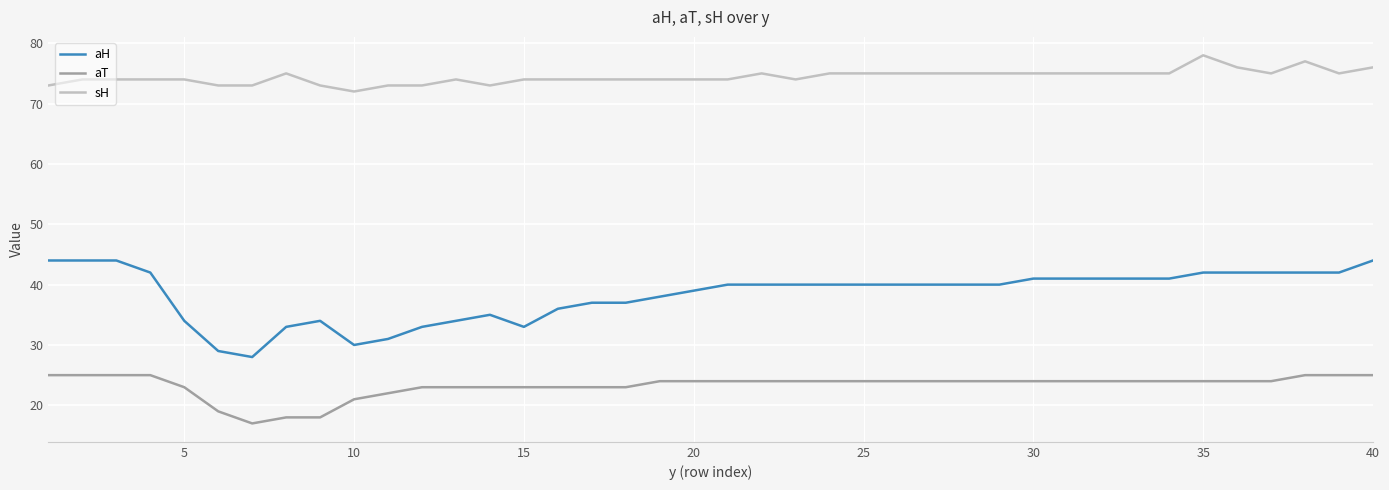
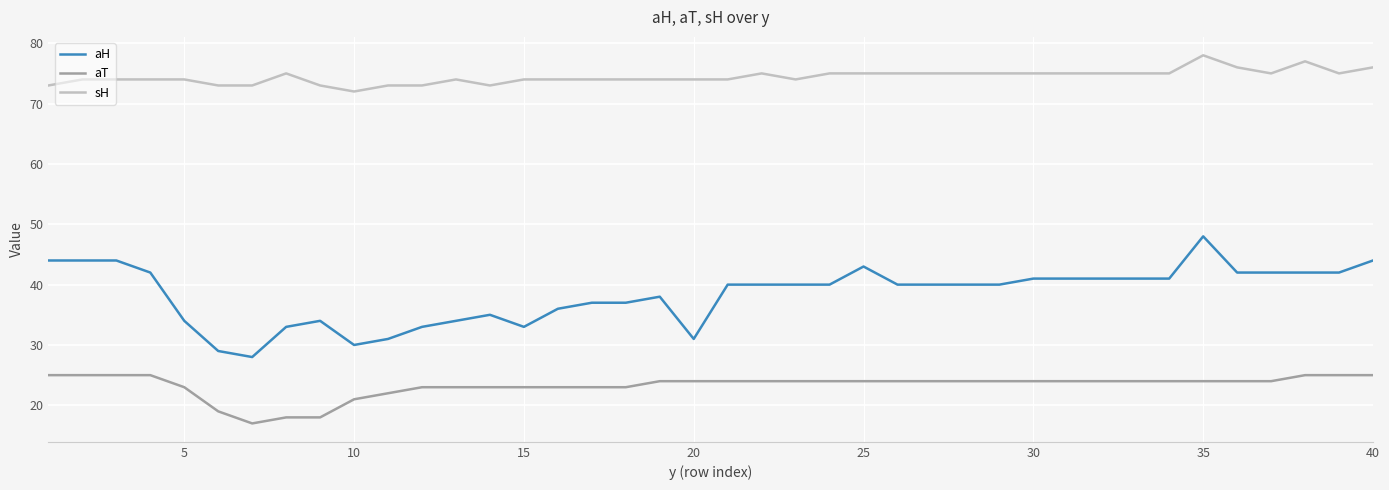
  {
    "aH": {
      "5": 34,
      "10": 30,
      "15": 33,
-     "20": 39,
-     "25": 40,
+     "20": 31,
+     "25": 43,
      "30": 41,
-     "35": 42,
+     "35": 48,
      "40": 44
    }
  }
